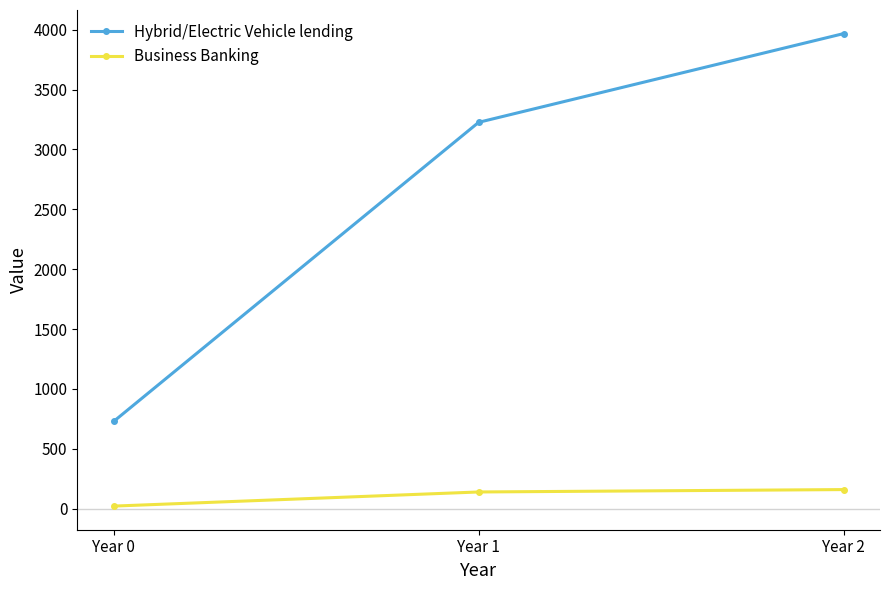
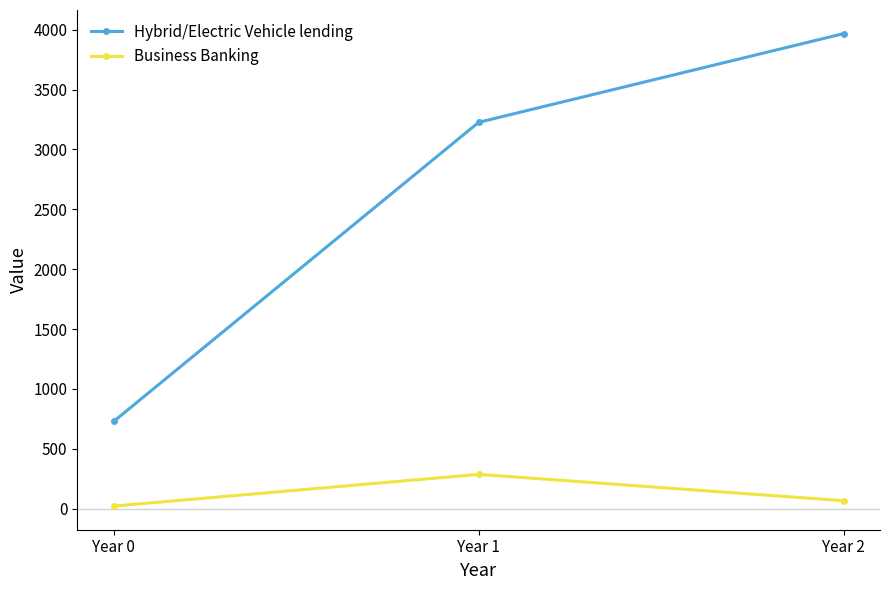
  {
    "Hybrid/Electric Vehicle lending": {
      "Year 0": 730,
      "Year 1": 3230,
      "Year 2": 3970
    },
    "Business Banking": {
      "Year 0": 20,
-     "Year 1": 140,
-     "Year 2": 160
+     "Year 1": 290,
+     "Year 2": 70
    }
  }
